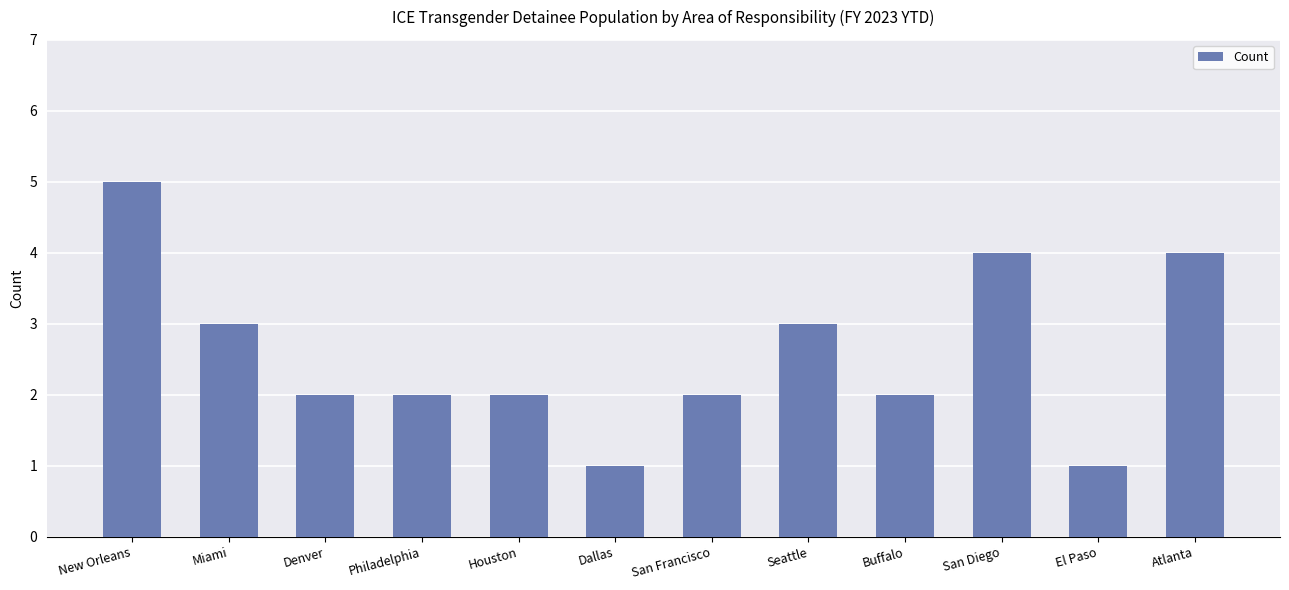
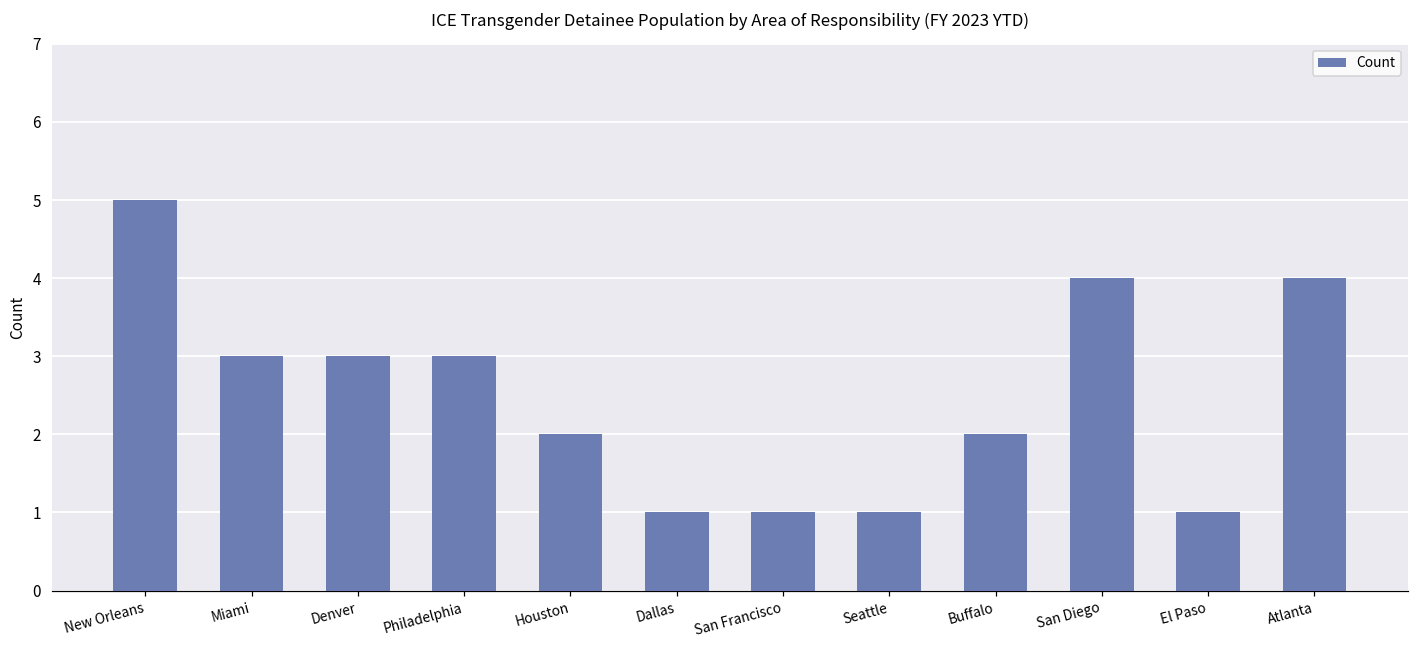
  {
    "New Orleans": 5,
    "Miami": 3,
-   "Denver": 2,
-   "Philadelphia": 2,
+   "Denver": 3,
+   "Philadelphia": 3,
    "Houston": 2,
    "Dallas": 1,
-   "San Francisco": 2,
-   "Seattle": 3,
+   "San Francisco": 1,
+   "Seattle": 1,
    "Buffalo": 2,
    "San Diego": 4,
    "El Paso": 1,
    "Atlanta": 4
  }
